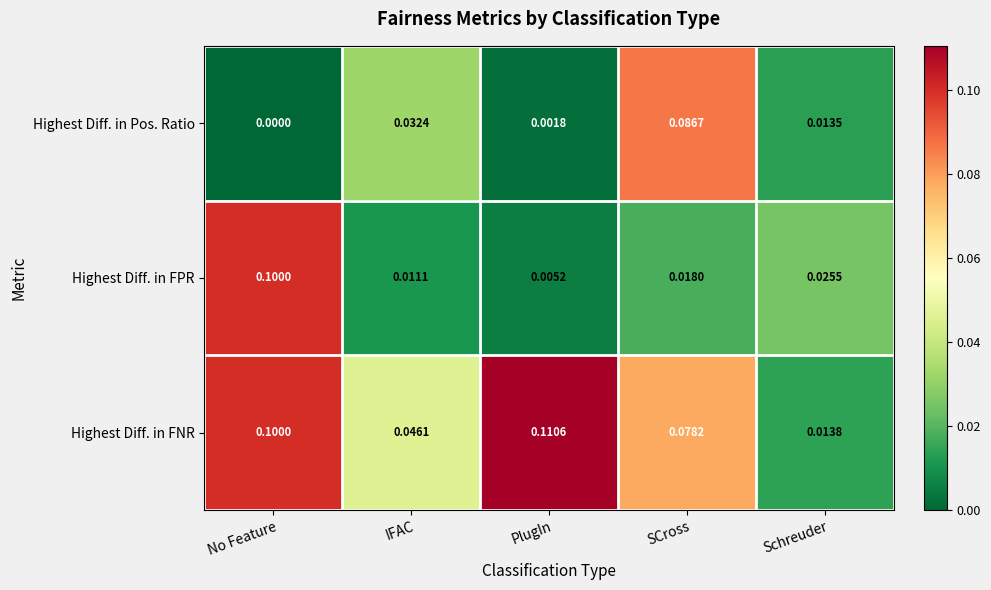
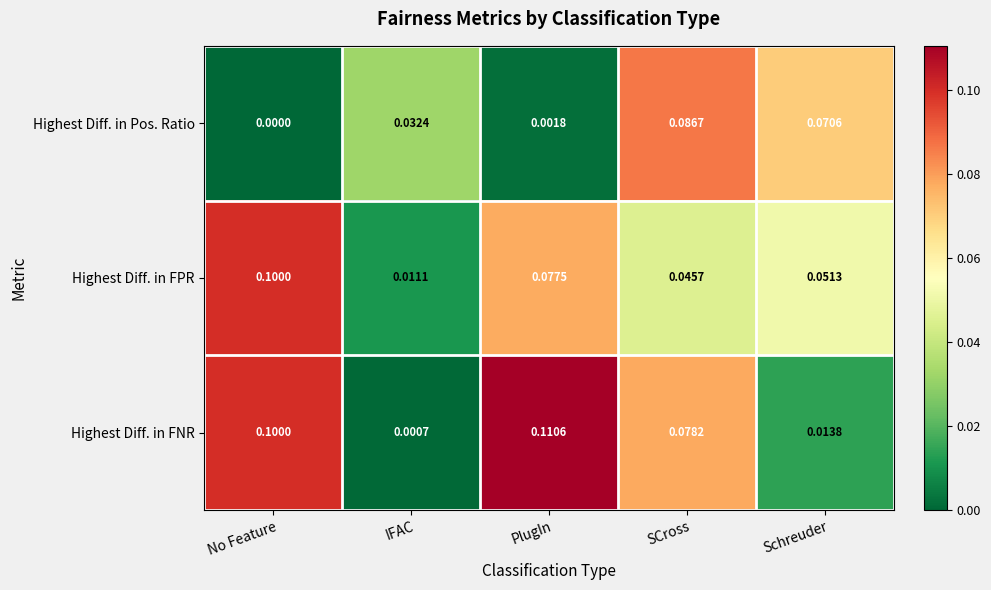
  {
    "Highest Diff. in Pos. Ratio": {
      "No Feature": 0.0000,
      "IFAC": 0.0324,
      "PlugIn": 0.0018,
      "SCross": 0.0867,
-     "Schreuder": 0.0135
+     "Schreuder": 0.0706
    },
    "Highest Diff. in FPR": {
      "No Feature": 0.1000,
      "IFAC": 0.0111,
-     "PlugIn": 0.0052,
-     "SCross": 0.0180,
-     "Schreuder": 0.0255
+     "PlugIn": 0.0775,
+     "SCross": 0.0457,
+     "Schreuder": 0.0513
    },
    "Highest Diff. in FNR": {
      "No Feature": 0.1000,
-     "IFAC": 0.0461,
+     "IFAC": 0.0007,
      "PlugIn": 0.1106,
      "SCross": 0.0782,
      "Schreuder": 0.0138
    }
  }
